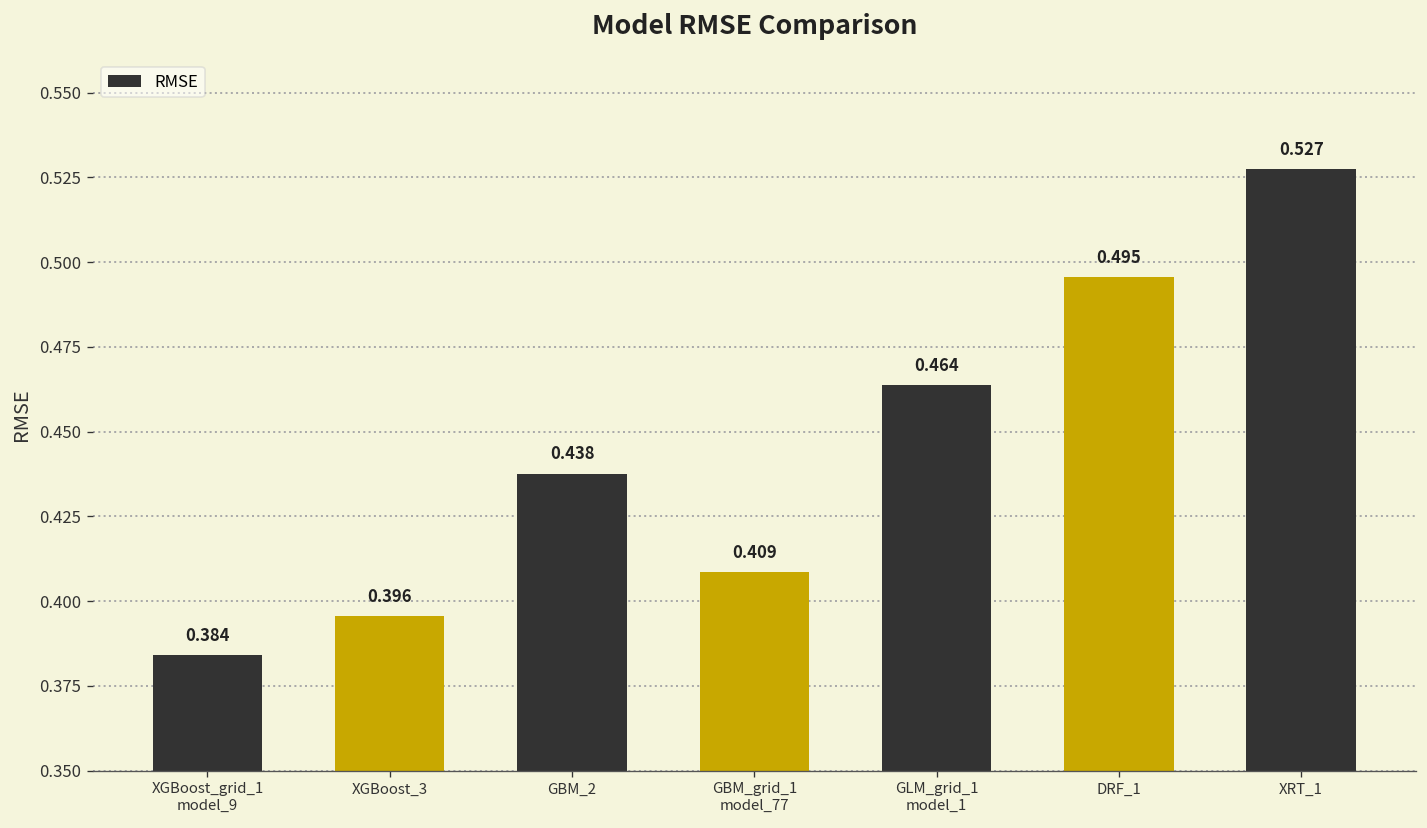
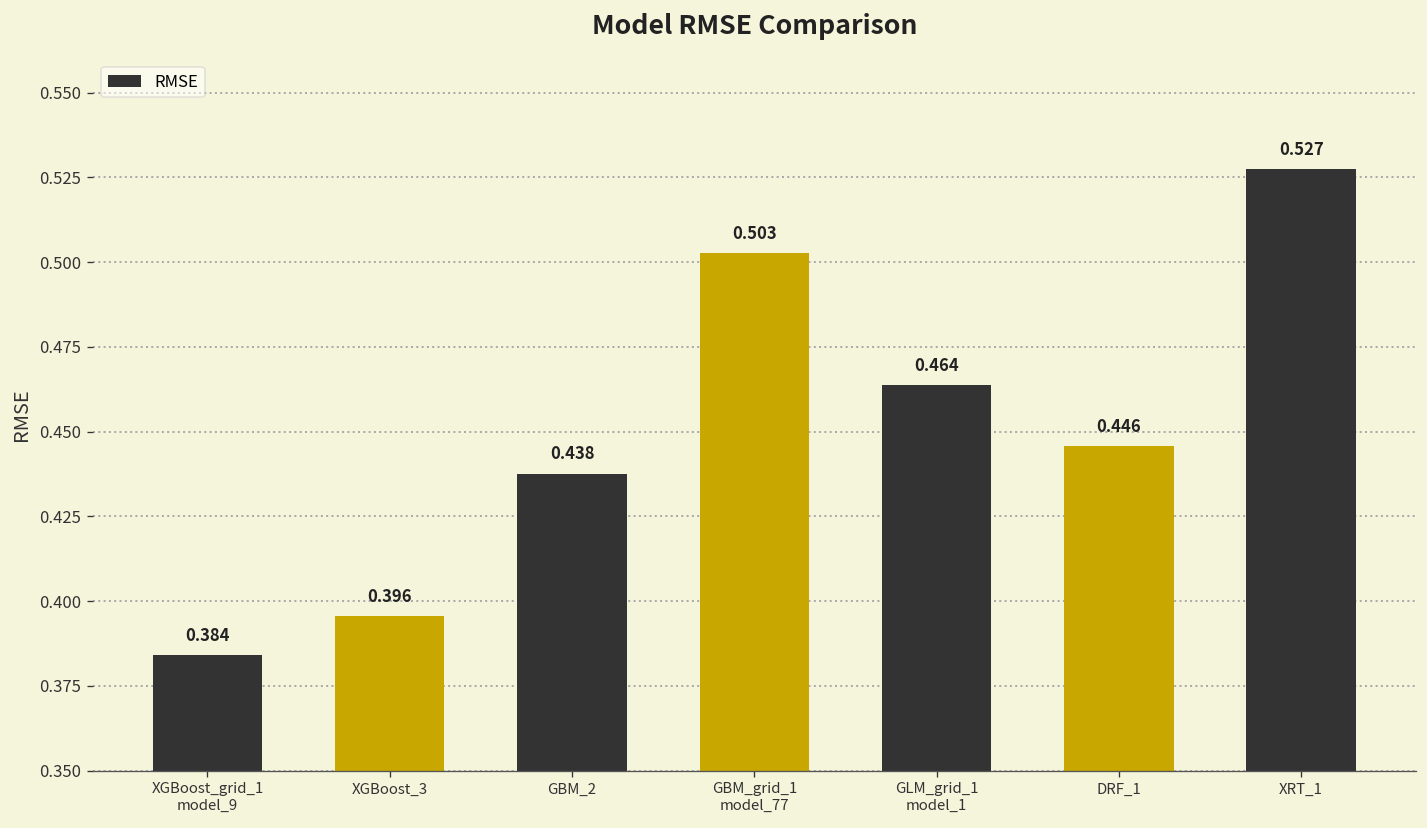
  {
    "XGBoost_grid_1 model_9": 0.384,
    "XGBoost_3": 0.396,
    "GBM_2": 0.438,
-   "GBM_grid_1 model_77": 0.409,
+   "GBM_grid_1 model_77": 0.503,
    "GLM_grid_1 model_1": 0.464,
-   "DRF_1": 0.495,
+   "DRF_1": 0.446,
    "XRT_1": 0.527
  }
